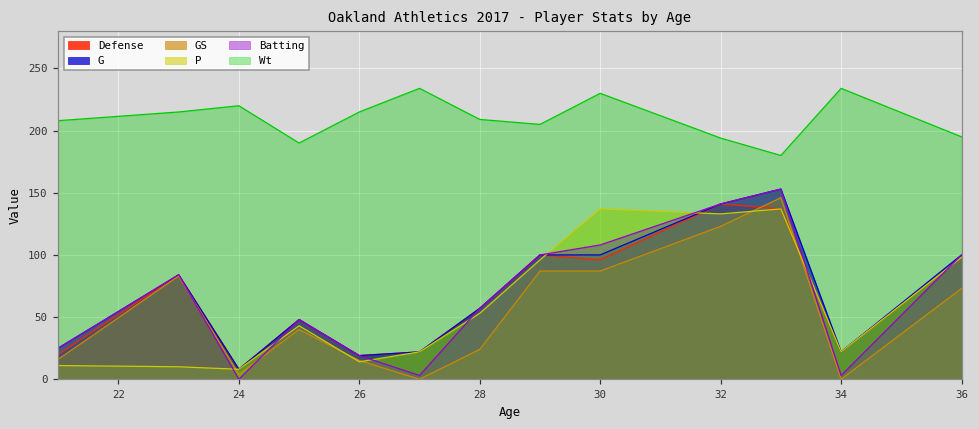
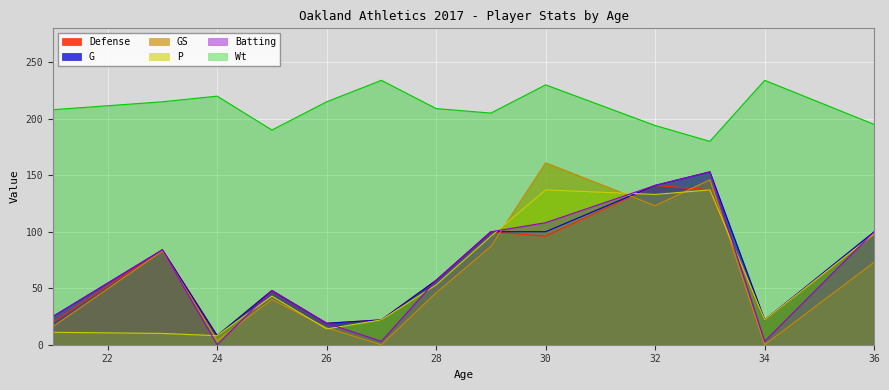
  {
    "Defense": {
      "30": 96
    },
    "G": {
      "30": 100
    },
    "GS": {
      "24": 4,
-     "28": 24,
-     "30": 87,
+     "28": 46,
+     "30": 161,
      "32": 123,
      "34": 0,
      "36": 73
    },
    "P": {
      "28": 53,
      "30": 137,
      "32": 133
    },
    "Batting": {
      "24": 0,
      "30": 108,
      "34": 3
    },
    "Wt": {
      "24": 220,
      "26": 215,
      "28": 209,
      "30": 230,
      "32": 194,
      "34": 234,
      "36": 195
    }
  }
